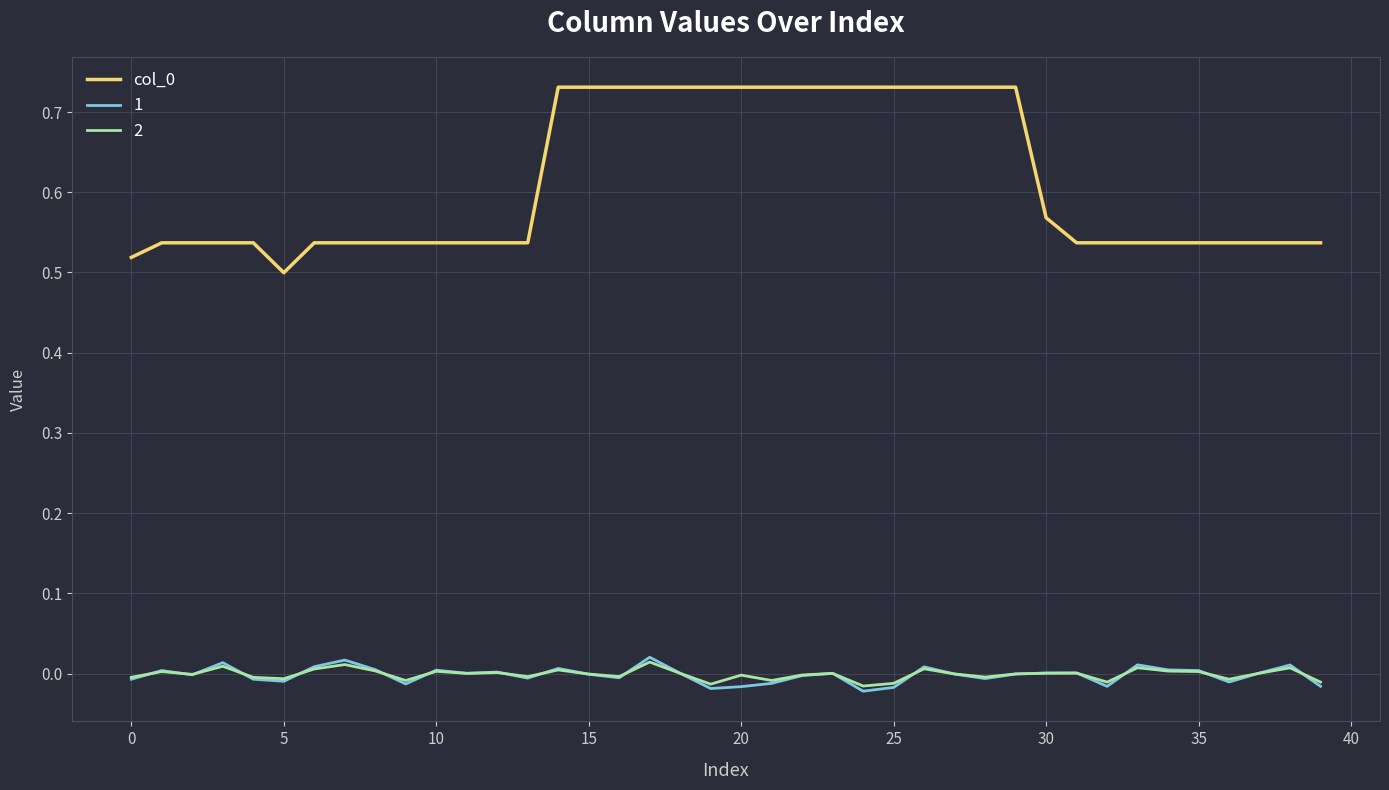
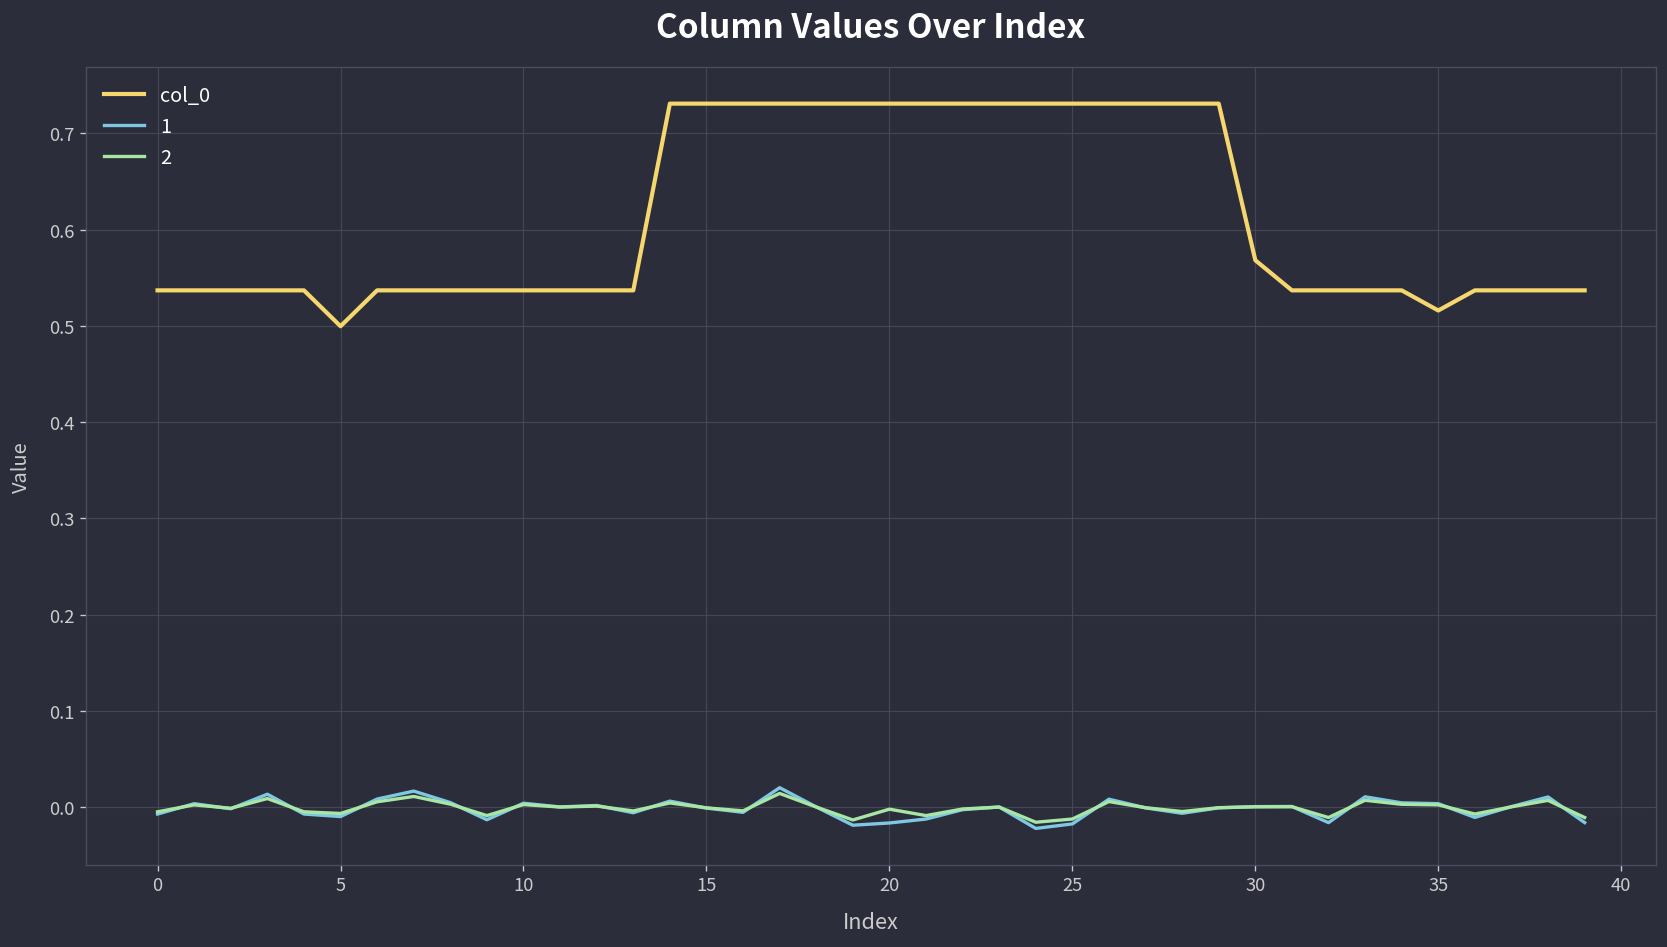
  {
    "col_0": {
-     "0": 0.52,
+     "0": 0.54,
      "5": 0.50,
      "10": 0.54,
      "15": 0.73,
      "20": 0.73,
      "25": 0.73,
      "30": 0.57,
-     "35": 0.54
+     "35": 0.52
    },
    "1": {
      "5": -0.01,
      "20": -0.02,
      "25": -0.02
    },
    "2": {
      "5": -0.01,
      "20": 0.00,
      "25": -0.01
    }
  }
